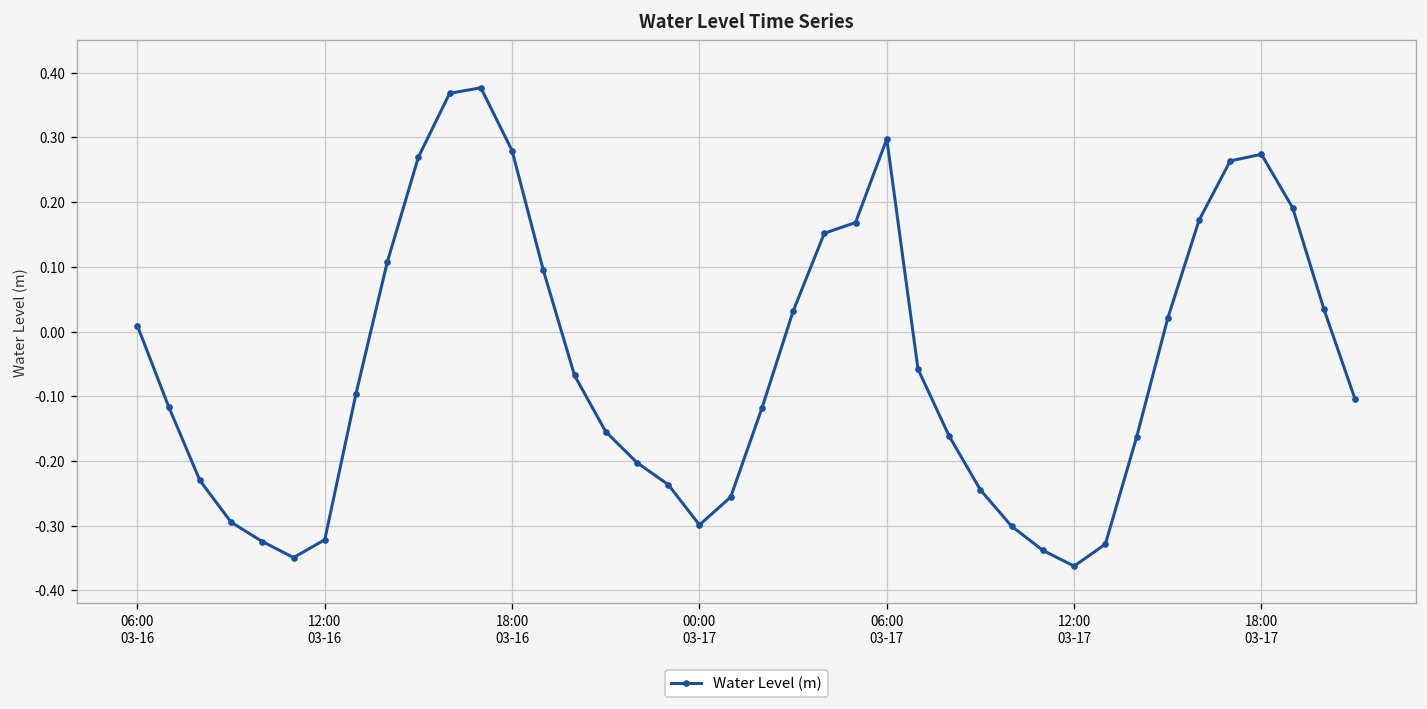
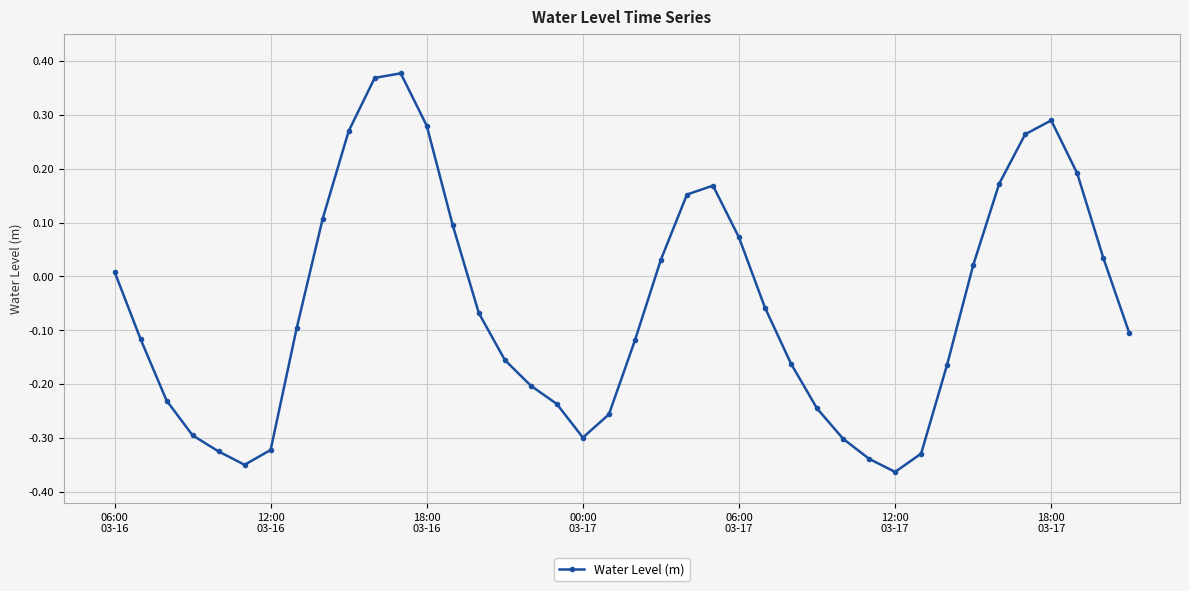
  {
    "06:00 03-16": 0.01,
    "12:00 03-16": -0.32,
    "18:00 03-16": 0.28,
    "00:00 03-17": -0.30,
-   "06:00 03-17": 0.30,
+   "06:00 03-17": 0.07,
    "12:00 03-17": -0.36,
-   "18:00 03-17": 0.27
+   "18:00 03-17": 0.29
  }
